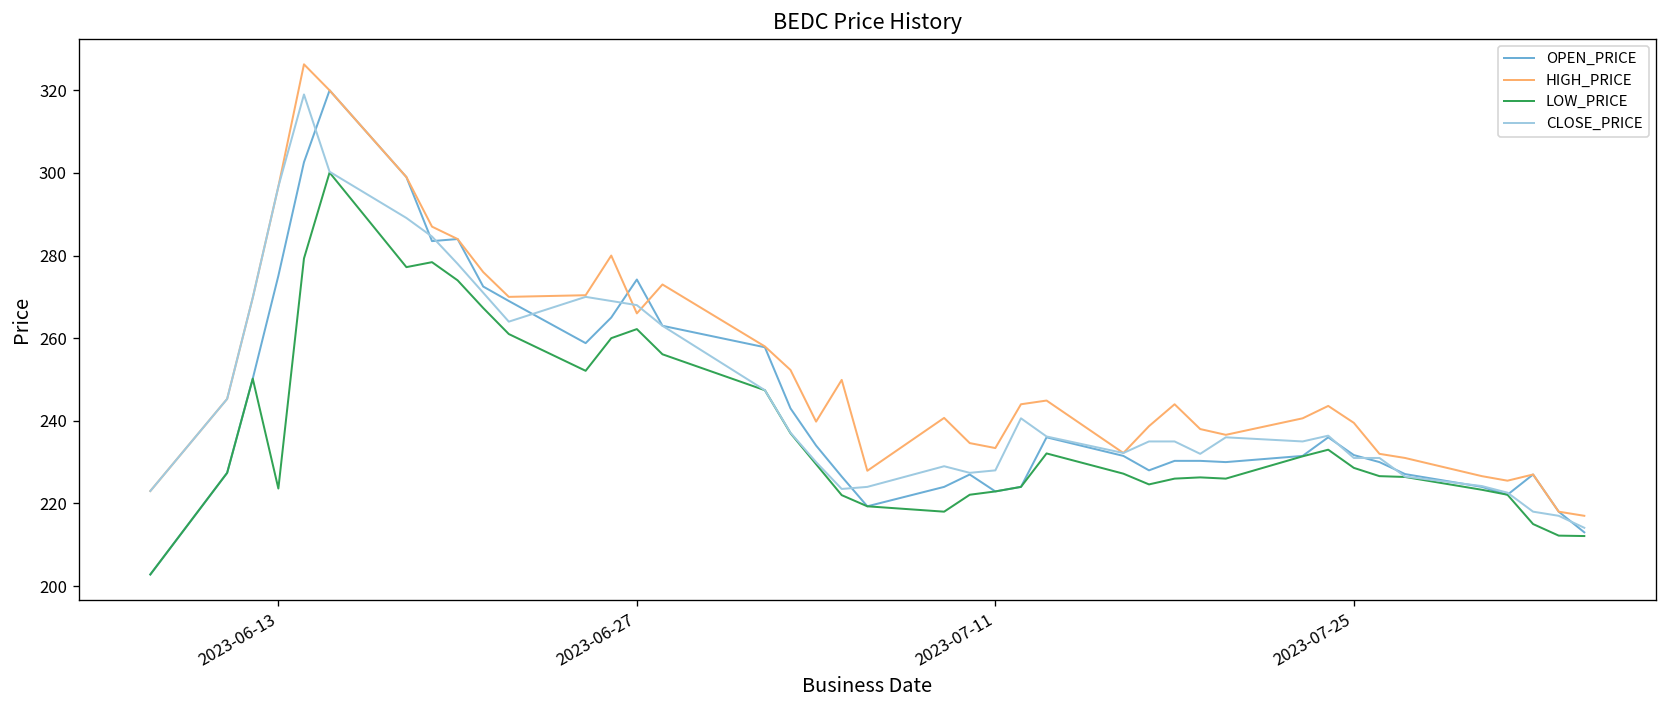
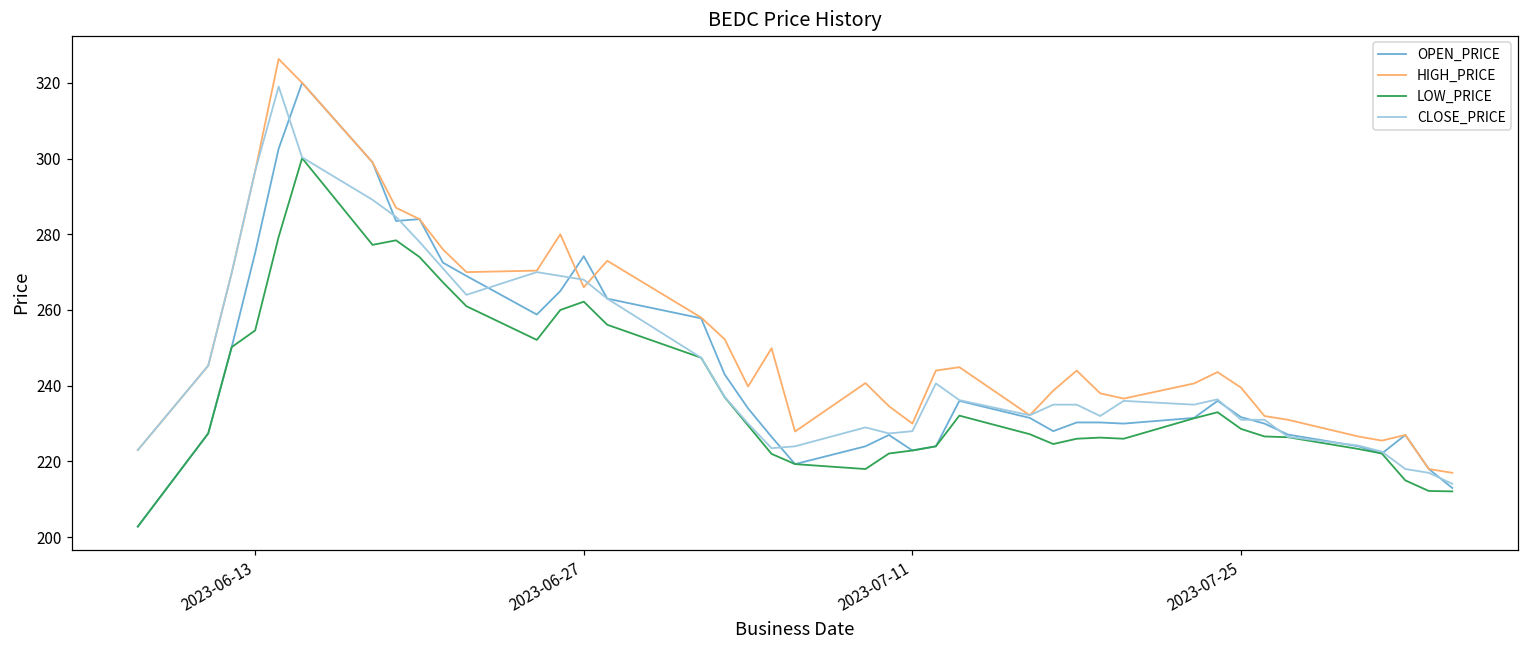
  {
    "HIGH_PRICE": {
      "2023-06-27": 266,
-     "2023-07-11": 233,
+     "2023-07-11": 230,
      "2023-07-25": 240
    },
    "LOW_PRICE": {
-     "2023-06-13": 224,
+     "2023-06-13": 255,
      "2023-06-27": 262,
      "2023-07-25": 229
    }
  }
